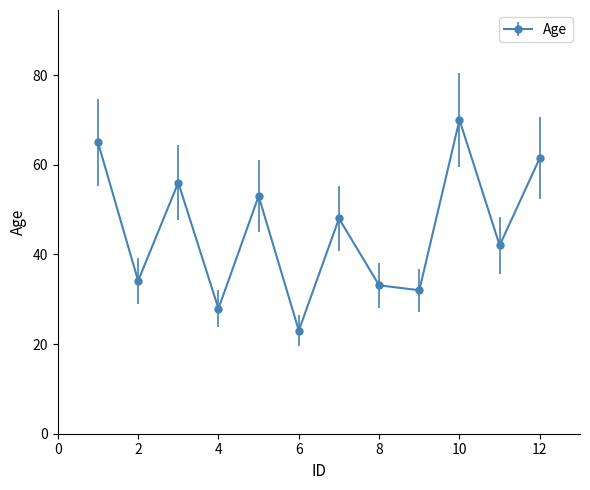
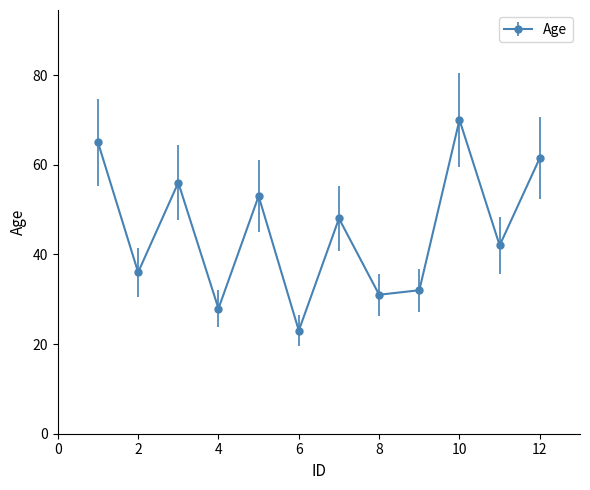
  {
-   "2": 34,
+   "2": 36,
    "4": 28,
    "6": 23,
-   "8": 33,
+   "8": 31,
    "10": 70,
    "12": 62
  }
